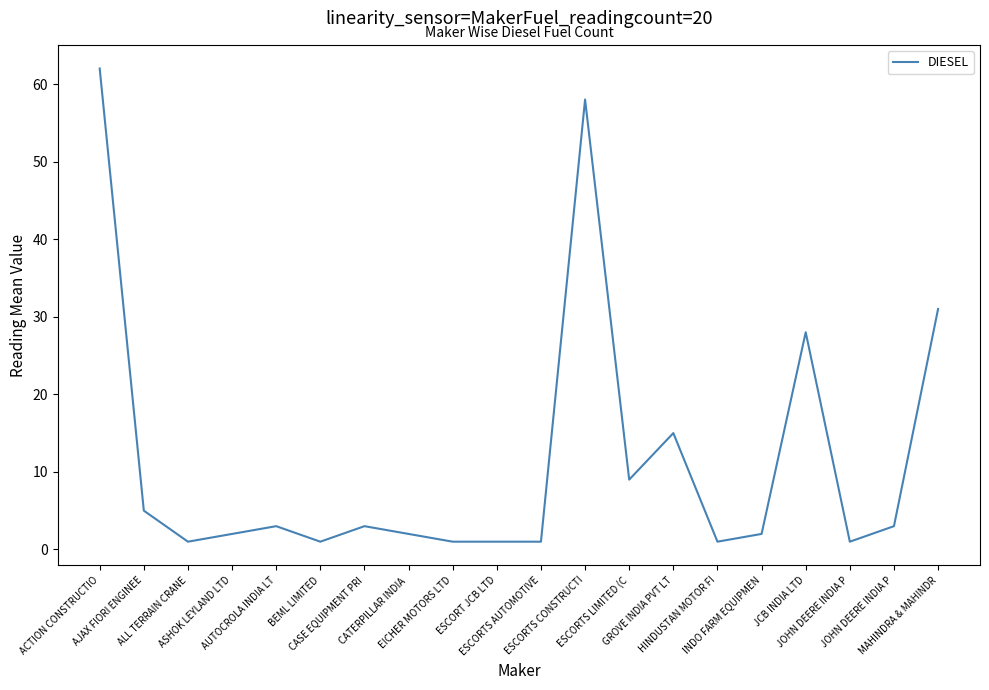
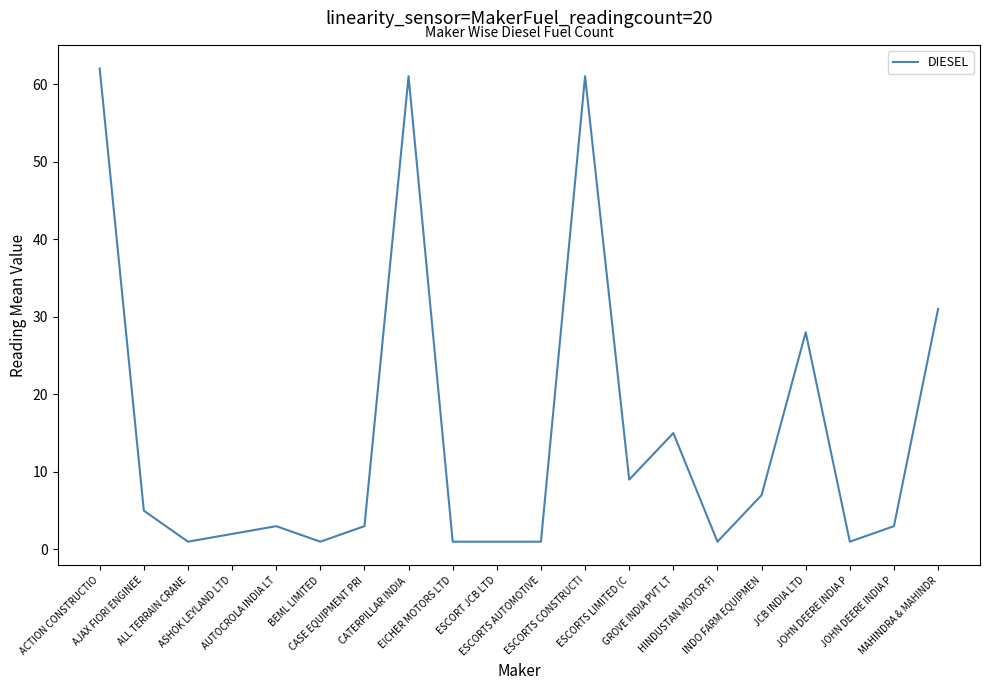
  {
    "ACTION CONSTRUCTIO": 62,
    "AJAX FIORI ENGINEE": 5,
    "ALL TERRAIN CRANE": 1,
    "ASHOK LEYLAND LTD": 2,
    "AUTOCROLA INDIA LT": 3,
    "BEML LIMITED": 1,
    "CASE EQUIPMENT PRI": 3,
-   "CATERPILLAR INDIA": 2,
+   "CATERPILLAR INDIA": 61,
    "EICHER MOTORS LTD": 1,
    "ESCORT JCB LTD": 1,
    "ESCORTS AUTOMOTIVE": 1,
-   "ESCORTS CONSTRUCTI": 58,
+   "ESCORTS CONSTRUCTI": 61,
    "ESCORTS LIMITED (C": 9,
    "GROVE INDIA PVT LT": 15,
    "HINDUSTAN MOTOR FI": 1,
-   "INDO FARM EQUIPMEN": 2,
+   "INDO FARM EQUIPMEN": 7,
    "JCB INDIA LTD": 28,
    "MAHINDRA & MAHINDR": 31
  }
